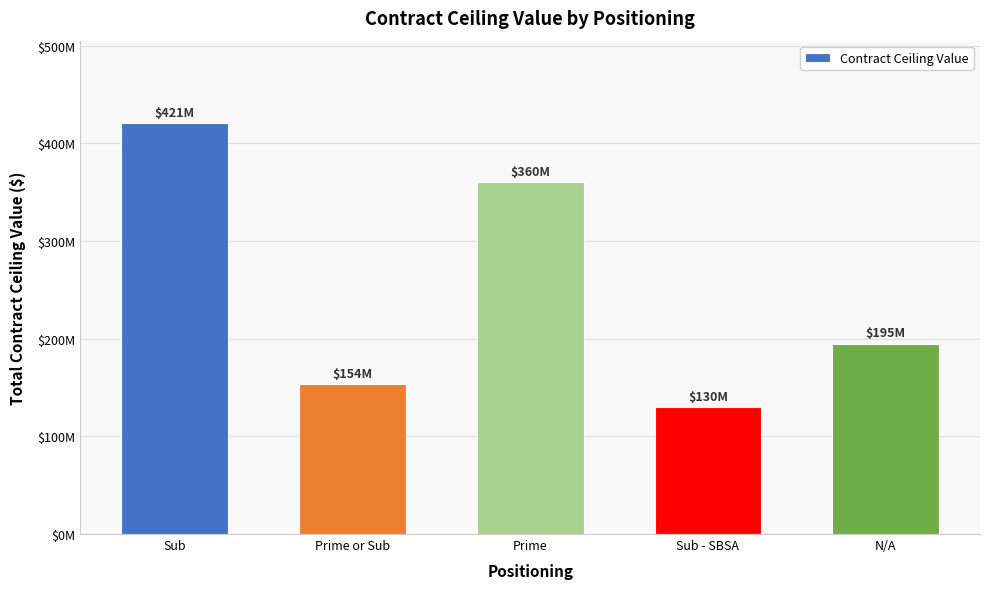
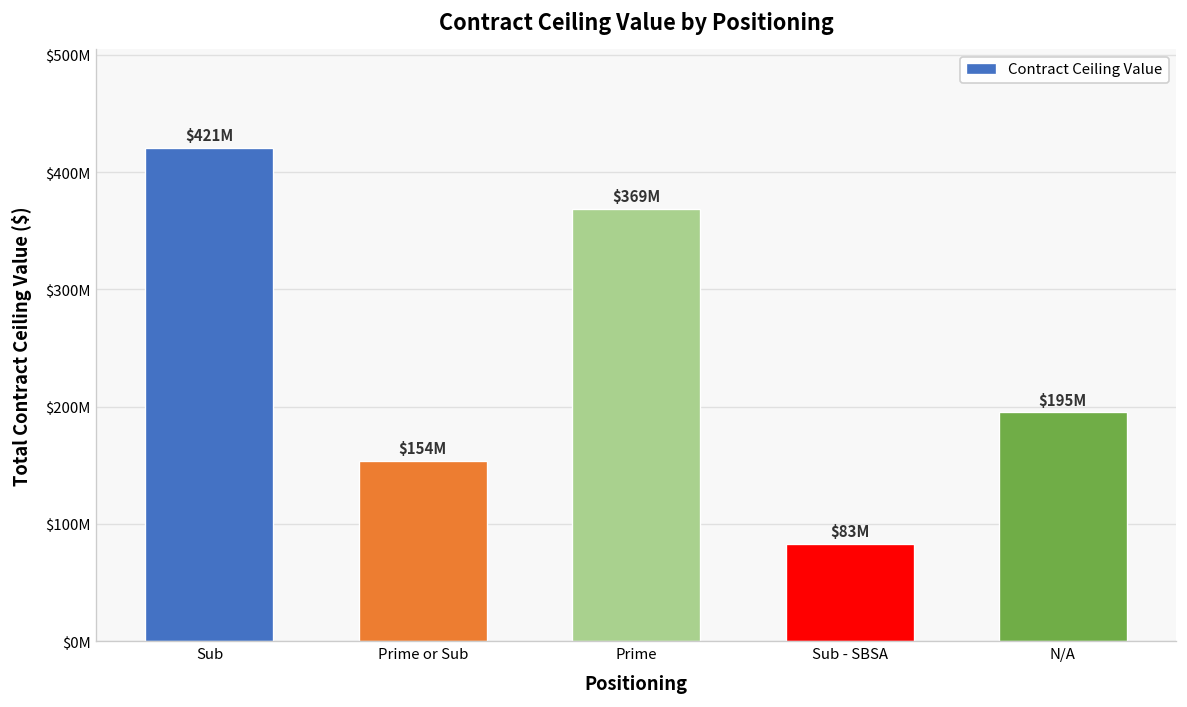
  {
    "Sub": "$421M",
    "Prime or Sub": "$154M",
-   "Prime": "$360M",
-   "Sub - SBSA": "$130M",
+   "Prime": "$369M",
+   "Sub - SBSA": "$83M",
    "N/A": "$195M"
  }
